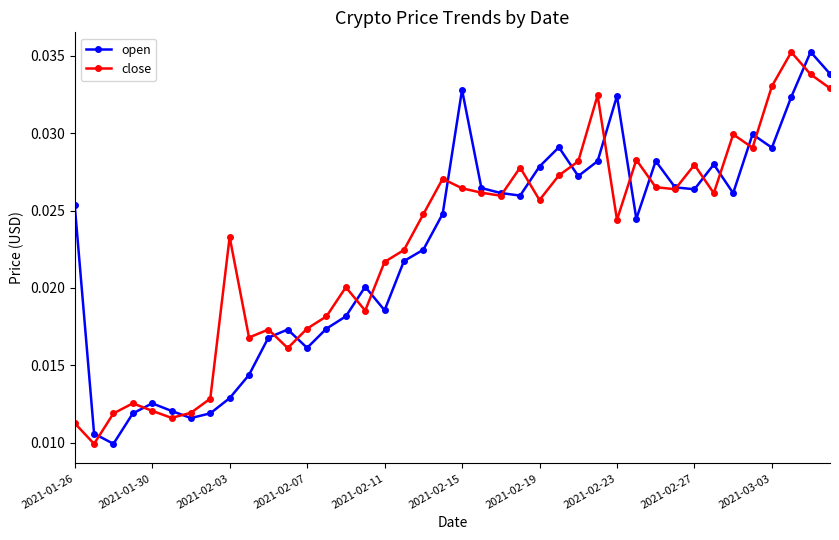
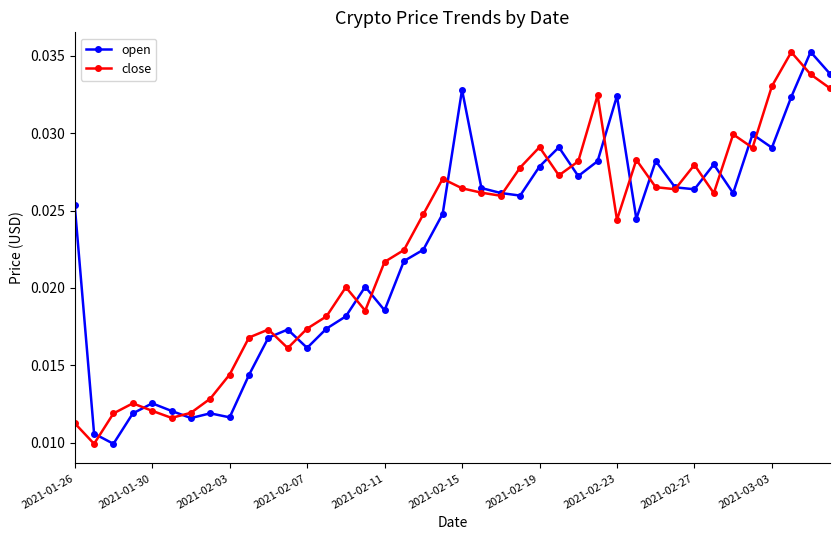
  {
    "open": {
      "2021-01-26": 0.0253,
      "2021-01-30": 0.0125,
-     "2021-02-03": 0.0129,
+     "2021-02-03": 0.0116,
      "2021-02-07": 0.0161,
      "2021-02-11": 0.0186,
      "2021-02-15": 0.0328,
      "2021-02-19": 0.0278,
      "2021-02-23": 0.0324,
      "2021-02-27": 0.0264,
      "2021-03-03": 0.0291
    },
    "close": {
      "2021-01-26": 0.0113,
      "2021-01-30": 0.0121,
-     "2021-02-03": 0.0233,
+     "2021-02-03": 0.0144,
      "2021-02-07": 0.0174,
      "2021-02-11": 0.0217,
      "2021-02-15": 0.0264,
-     "2021-02-19": 0.0257,
+     "2021-02-19": 0.0291,
      "2021-02-23": 0.0244,
      "2021-02-27": 0.0280,
      "2021-03-03": 0.0330
    }
  }
